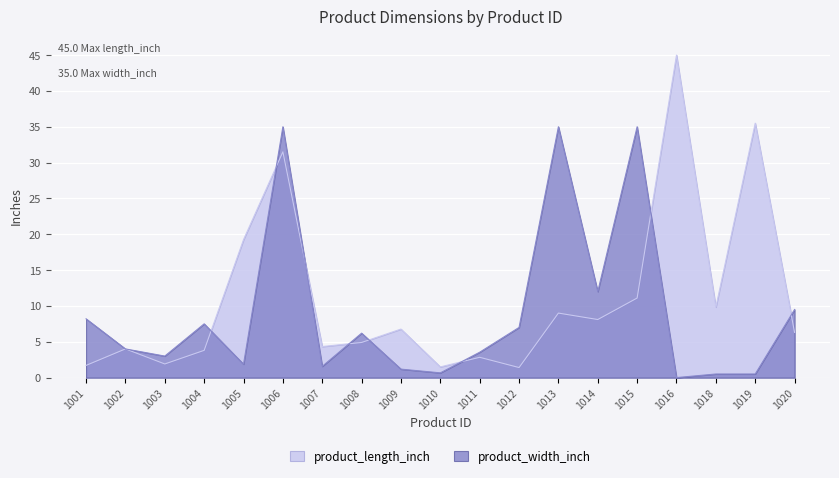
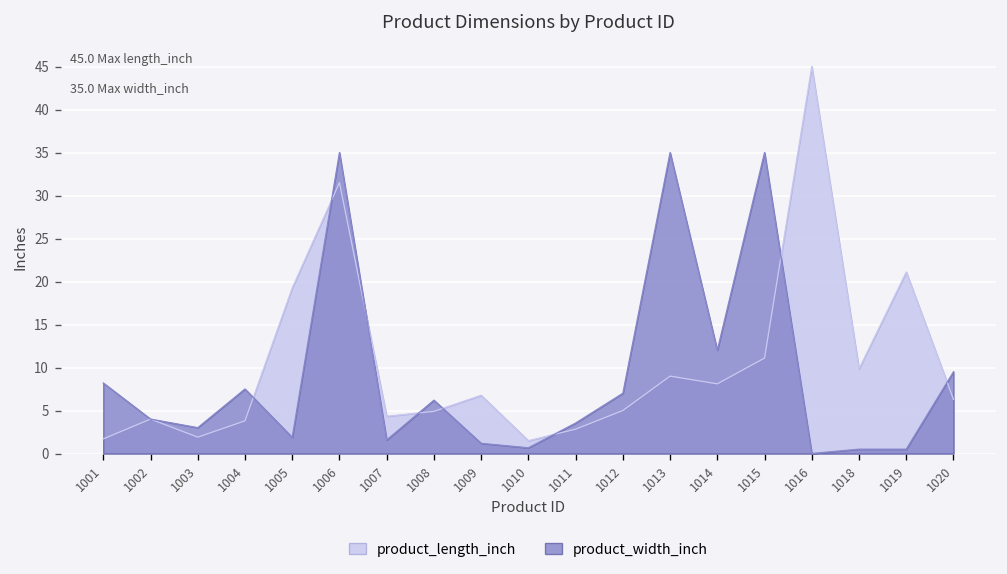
  {
    "product_length_inch": {
      "1001": 2,
      "1003": 2,
      "1004": 4,
      "1005": 19,
      "1006": 32,
      "1007": 4,
      "1008": 5,
      "1009": 7,
      "1010": 1,
      "1011": 3,
-     "1012": 1,
+     "1012": 5,
      "1013": 9,
      "1014": 8,
      "1015": 11,
      "1016": 45,
      "1018": 10,
-     "1019": 36,
+     "1019": 21,
      "1020": 6
    },
    "product_width_inch": {
      "1001": 8,
      "1003": 3,
      "1004": 8,
      "1005": 2,
      "1006": 35,
      "1007": 2,
      "1008": 6,
      "1009": 1,
      "1010": 1,
      "1011": 4,
      "1012": 7,
      "1013": 35,
      "1014": 12,
      "1015": 35,
      "1016": 0,
      "1018": 1,
      "1019": 1,
      "1020": 10
    }
  }
